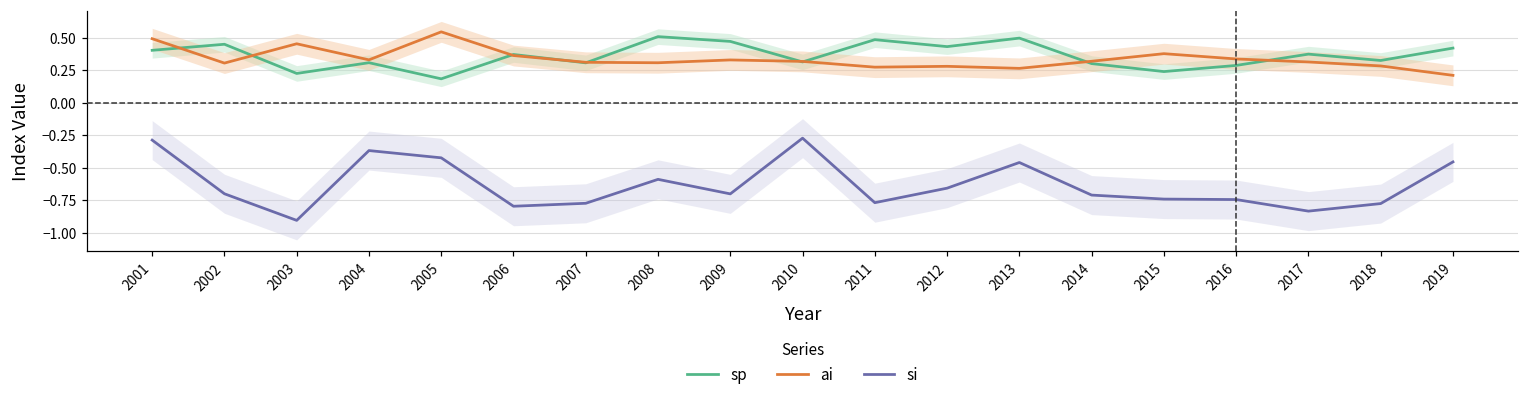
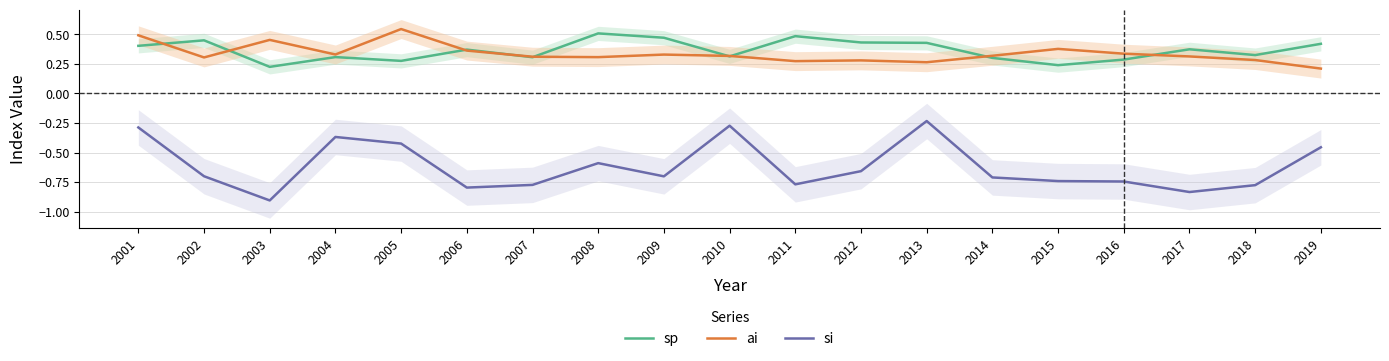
  {
    "sp": {
      "2001": 0.40,
      "2002": 0.45,
      "2003": 0.23,
      "2004": 0.31,
-     "2005": 0.18,
+     "2005": 0.28,
      "2008": 0.51,
      "2009": 0.47,
      "2011": 0.49,
      "2012": 0.43,
-     "2013": 0.50,
+     "2013": 0.43,
      "2015": 0.24,
      "2016": 0.29,
      "2018": 0.32,
      "2019": 0.42
    },
    "ai": {
      "2001": 0.49,
      "2002": 0.31,
      "2003": 0.45,
      "2004": 0.33,
      "2005": 0.55,
      "2008": 0.31,
      "2009": 0.33,
      "2011": 0.27,
      "2012": 0.28,
      "2013": 0.26,
      "2015": 0.38,
      "2017": 0.31,
      "2018": 0.28,
      "2019": 0.21
    },
    "si": {
      "2001": -0.29,
      "2002": -0.70,
      "2003": -0.90,
      "2004": -0.37,
      "2005": -0.42,
      "2006": -0.80,
      "2007": -0.77,
      "2008": -0.59,
      "2009": -0.70,
      "2010": -0.27,
      "2011": -0.77,
      "2012": -0.66,
-     "2013": -0.46,
+     "2013": -0.23,
      "2014": -0.71,
      "2015": -0.74,
      "2016": -0.74,
      "2017": -0.83,
      "2018": -0.78,
      "2019": -0.46
    }
  }
